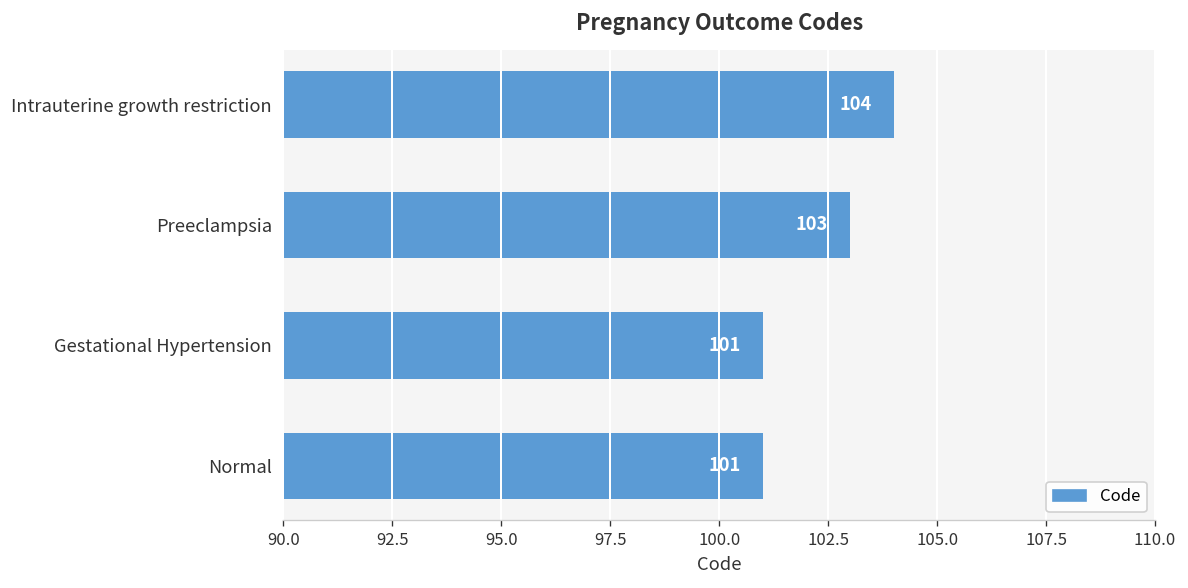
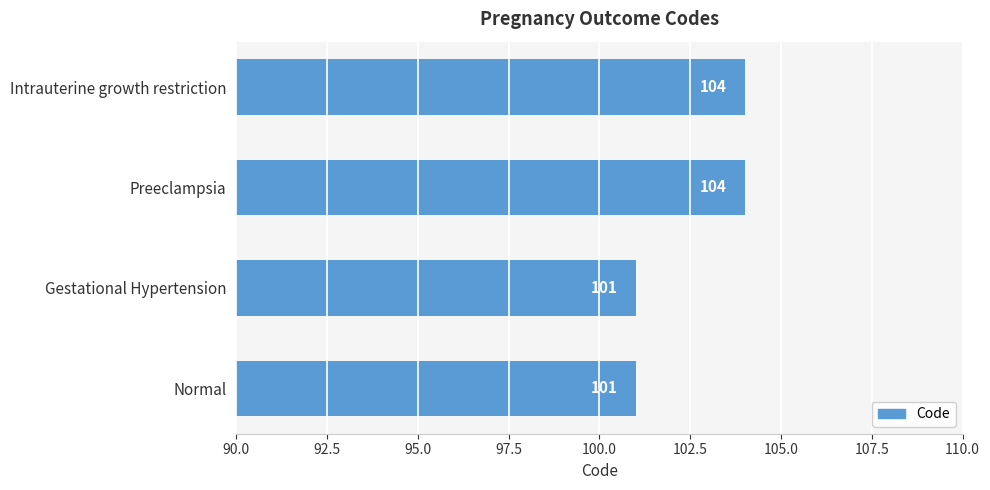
  {
    "Intrauterine growth restriction": 104,
-   "Preeclampsia": 103,
+   "Preeclampsia": 104,
    "Gestational Hypertension": 101,
    "Normal": 101
  }
